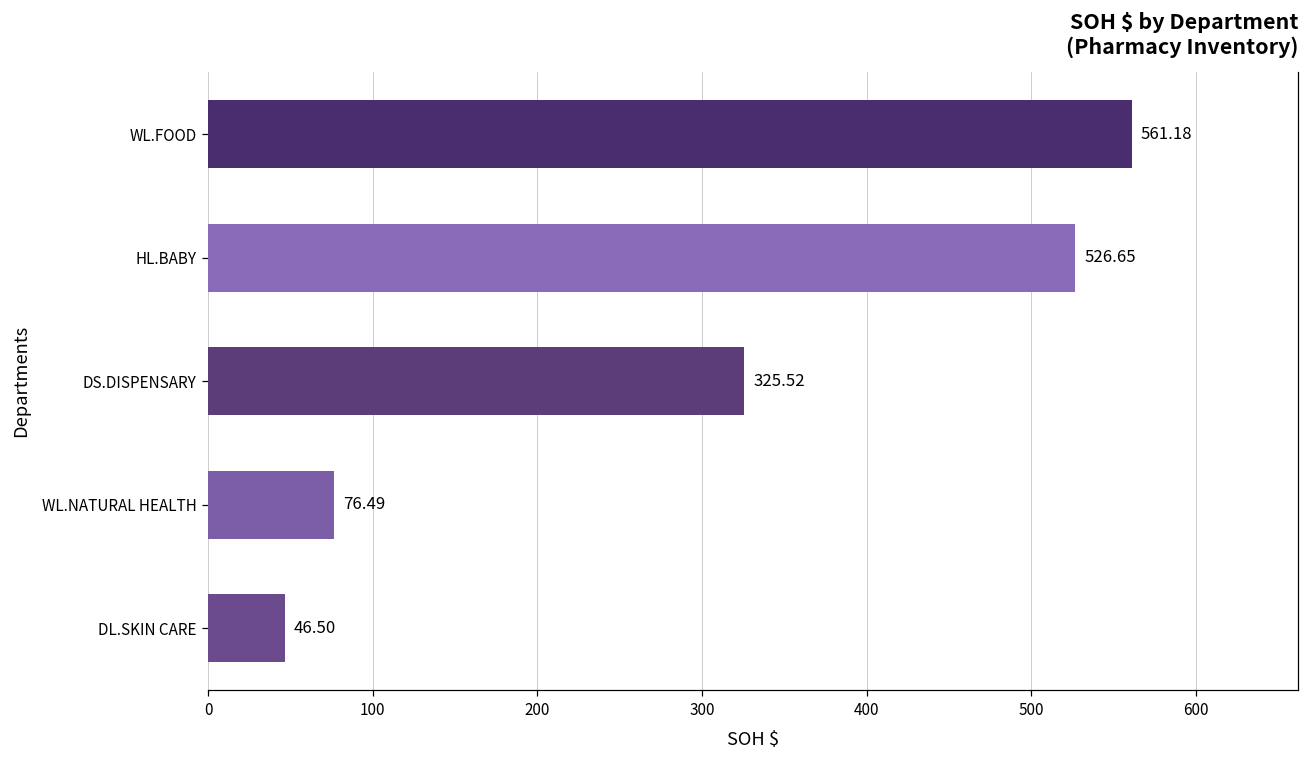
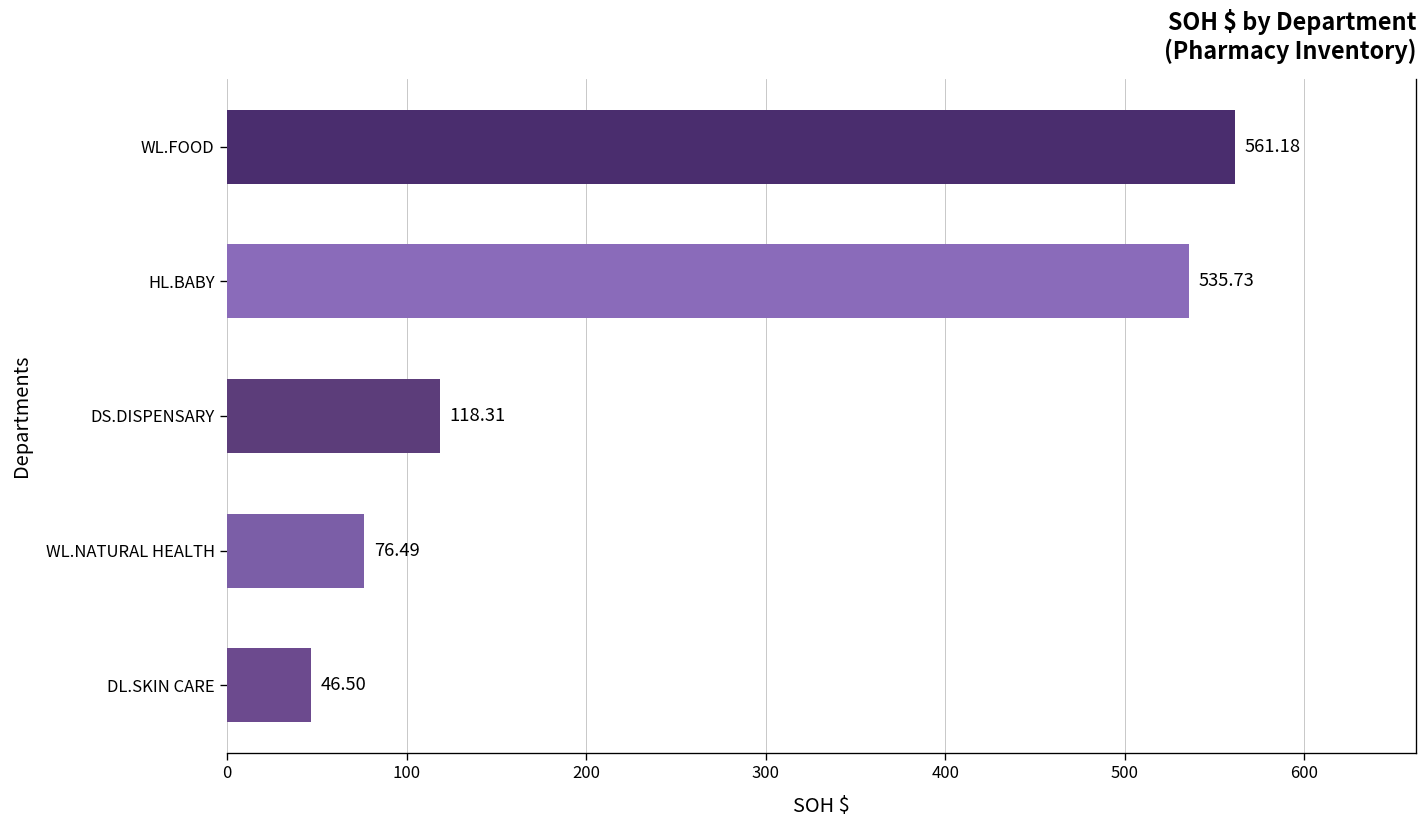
  {
    "WL.FOOD": 561.18,
-   "HL.BABY": 526.65,
-   "DS.DISPENSARY": 325.52,
+   "HL.BABY": 535.73,
+   "DS.DISPENSARY": 118.31,
    "WL.NATURAL HEALTH": 76.49,
    "DL.SKIN CARE": 46.50
  }
